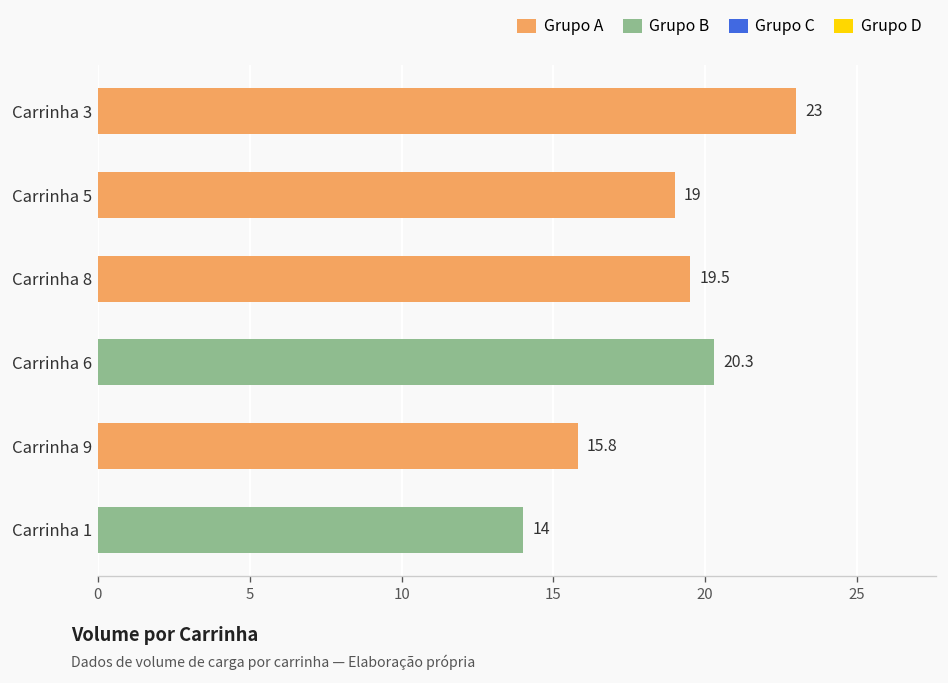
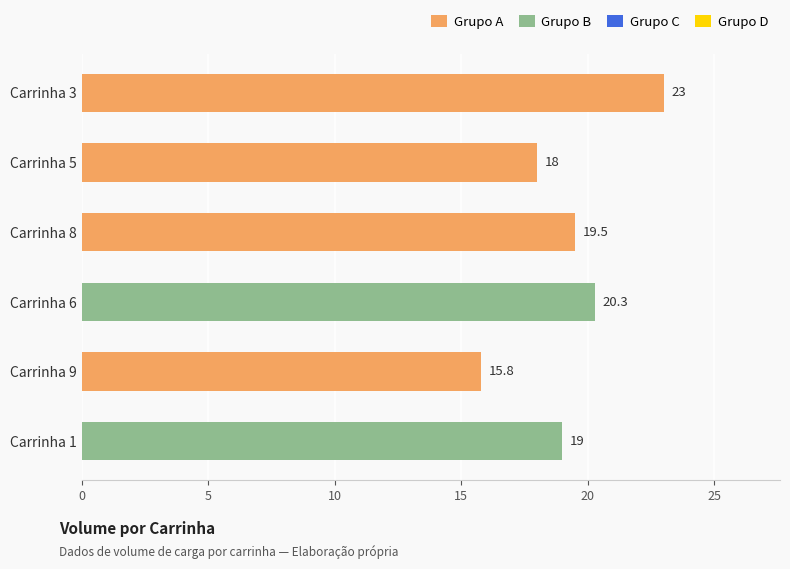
  {
    "Carrinha 3": 23,
-   "Carrinha 5": 19,
+   "Carrinha 5": 18,
    "Carrinha 8": 19.5,
    "Carrinha 6": 20.3,
    "Carrinha 9": 15.8,
-   "Carrinha 1": 14
+   "Carrinha 1": 19
  }
